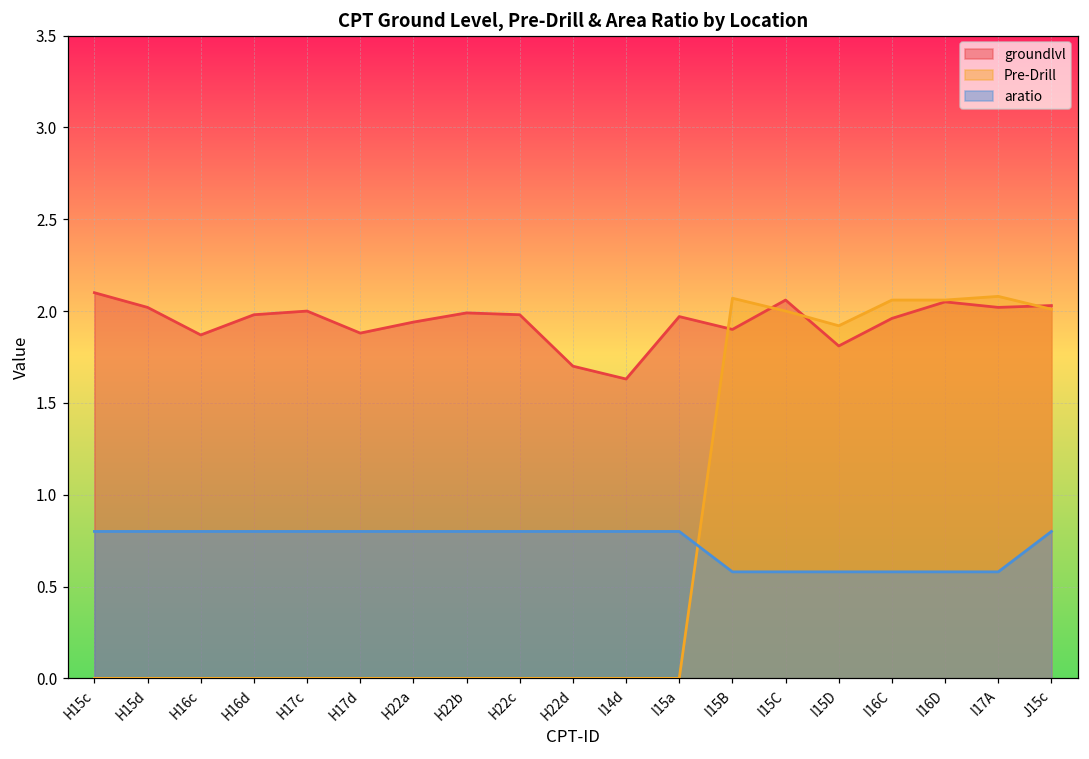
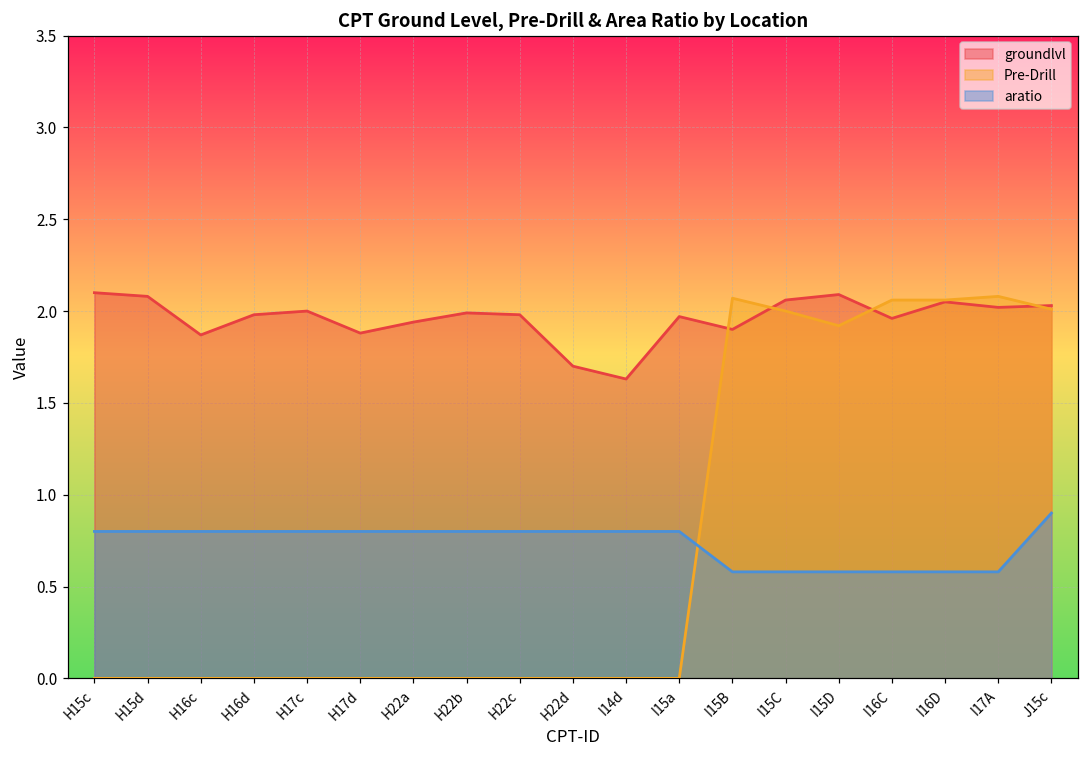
  {
    "groundlvl": {
      "H15c": 2.10,
-     "H15d": 2.02,
+     "H15d": 2.08,
      "H16c": 1.87,
      "H16d": 1.98,
      "H17c": 2.00,
      "H17d": 1.88,
      "H22a": 1.94,
      "H22b": 1.99,
      "H22c": 1.98,
      "H22d": 1.70,
      "I14d": 1.63,
      "I15a": 1.97,
      "I15B": 1.90,
      "I15C": 2.06,
-     "I15D": 1.81,
+     "I15D": 2.09,
      "I16C": 1.96,
      "I17A": 2.02,
      "J15c": 2.03
    },
    "Pre-Drill": {
      "H15c": 0.00,
      "H15d": 0.00,
      "H16c": 0.00,
      "H16d": 0.00,
      "H17c": 0.00,
      "H17d": 0.00,
      "H22a": 0.00,
      "H22b": 0.00,
      "H22c": 0.00,
      "H22d": 0.00,
      "I14d": 0.00,
      "I15a": 0.00,
      "I15B": 2.07,
      "I15C": 2.00,
      "I15D": 1.92,
      "I16C": 2.06,
      "I17A": 2.08,
      "J15c": 2.01
    },
    "aratio": {
      "H15c": 0.8,
      "H15d": 0.8,
      "H16c": 0.8,
      "H16d": 0.8,
      "H17c": 0.8,
      "H17d": 0.8,
      "H22a": 0.8,
      "H22b": 0.8,
      "H22c": 0.8,
      "H22d": 0.8,
      "I14d": 0.8,
      "I15a": 0.8,
      "I15B": 0.58,
      "I15C": 0.58,
      "I15D": 0.58,
      "I16C": 0.58,
      "I16D": 0.58,
      "I17A": 0.58,
-     "J15c": 0.8
+     "J15c": 0.9
    }
  }
